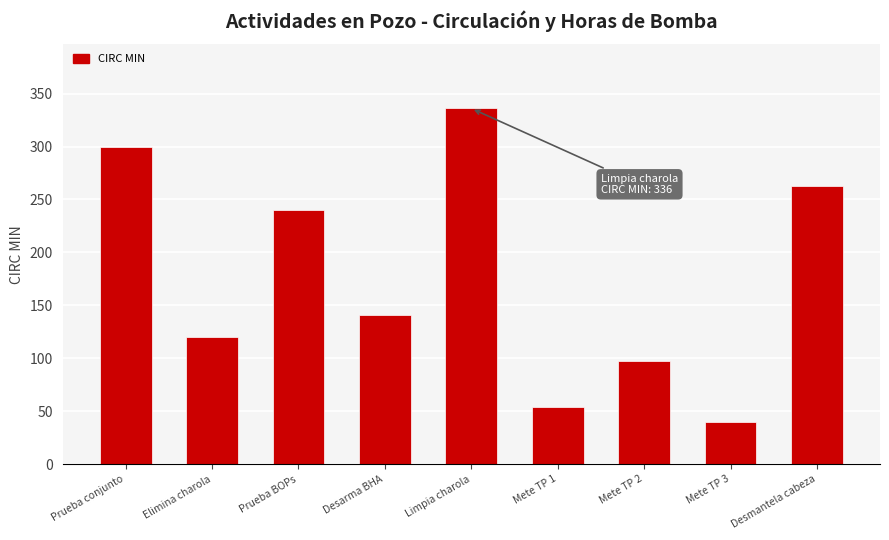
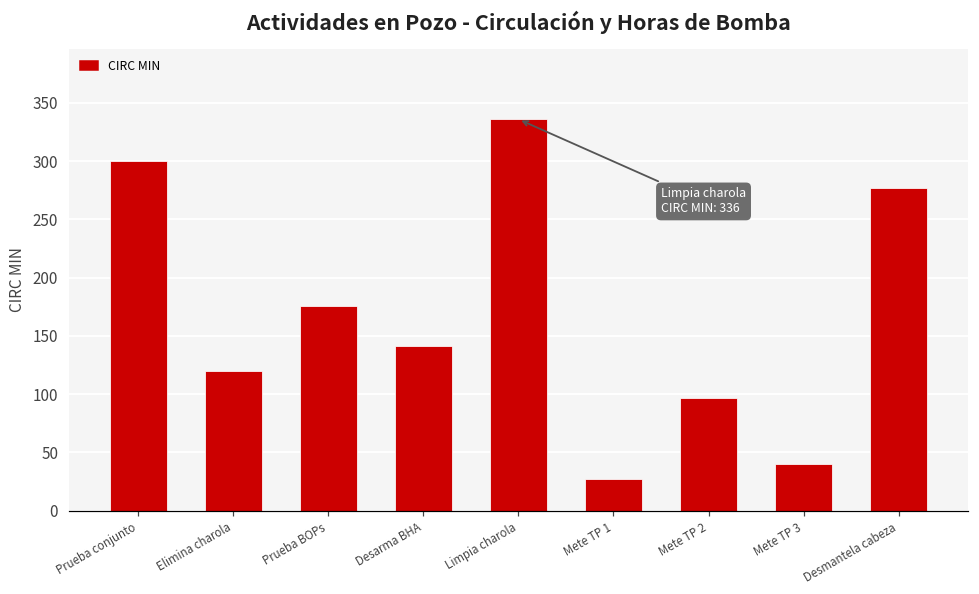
  {
    "Prueba conjunto": 300,
    "Elimina charola": 120,
-   "Prueba BOPs": 240,
+   "Prueba BOPs": 176,
    "Desarma BHA": 141,
    "Limpia charola": 336,
-   "Mete TP 1": 54,
+   "Mete TP 1": 27,
    "Mete TP 2": 97,
    "Mete TP 3": 40,
-   "Desmantela cabeza": 263
+   "Desmantela cabeza": 277
  }
